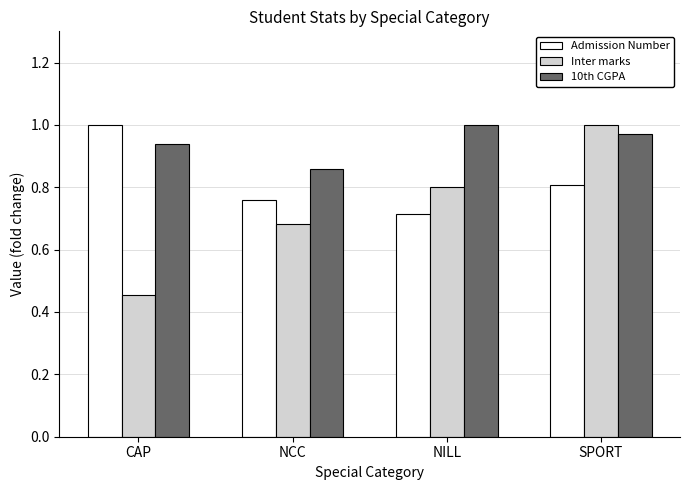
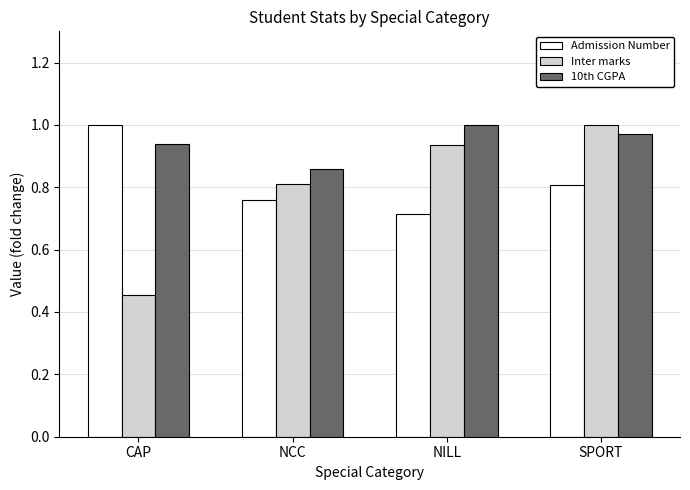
  {
    "Admission Number": {
      "CAP": 1.00,
      "NCC": 0.76,
      "NILL": 0.71,
      "SPORT": 0.81
    },
    "Inter marks": {
      "CAP": 0.45,
-     "NCC": 0.68,
-     "NILL": 0.80,
+     "NCC": 0.81,
+     "NILL": 0.93,
      "SPORT": 1.00
    },
    "10th CGPA": {
      "CAP": 0.94,
      "NCC": 0.86,
      "NILL": 1.00,
      "SPORT": 0.97
    }
  }
